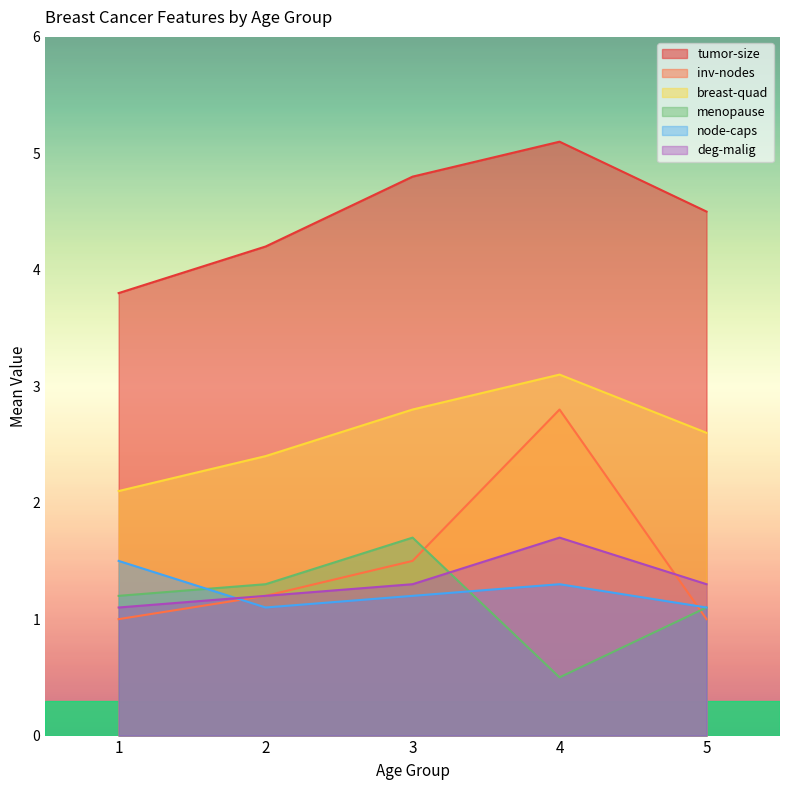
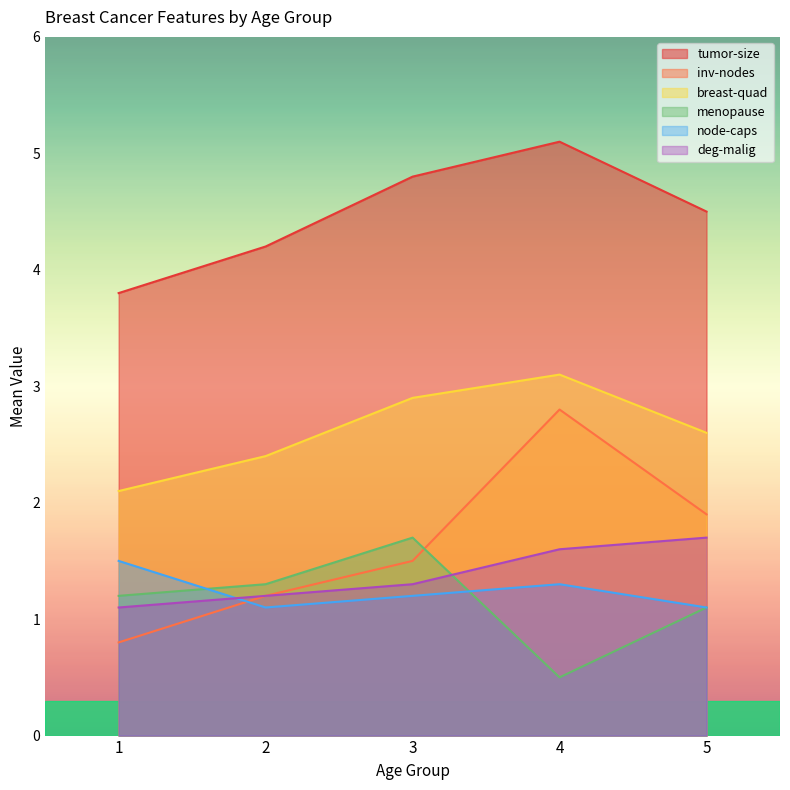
  {
    "tumor-size": {
      "1": 3.8,
      "2": 4.2,
      "3": 4.8,
      "4": 5.1,
      "5": 4.5
    },
    "inv-nodes": {
-     "1": 1.0,
+     "1": 0.8,
      "3": 1.5,
      "4": 2.8,
-     "5": 1.0
+     "5": 1.9
    },
    "breast-quad": {
      "1": 2.1,
      "2": 2.4,
-     "3": 2.8,
+     "3": 2.9,
      "4": 3.1,
      "5": 2.6
    },
    "menopause": {
      "1": 1.2,
      "2": 1.3,
      "3": 1.7,
      "4": 0.5
    },
    "node-caps": {
      "1": 1.5,
      "2": 1.1,
      "3": 1.2,
      "4": 1.3
    },
    "deg-malig": {
      "1": 1.1,
      "3": 1.3,
-     "4": 1.7,
-     "5": 1.3
+     "4": 1.6,
+     "5": 1.7
    }
  }
